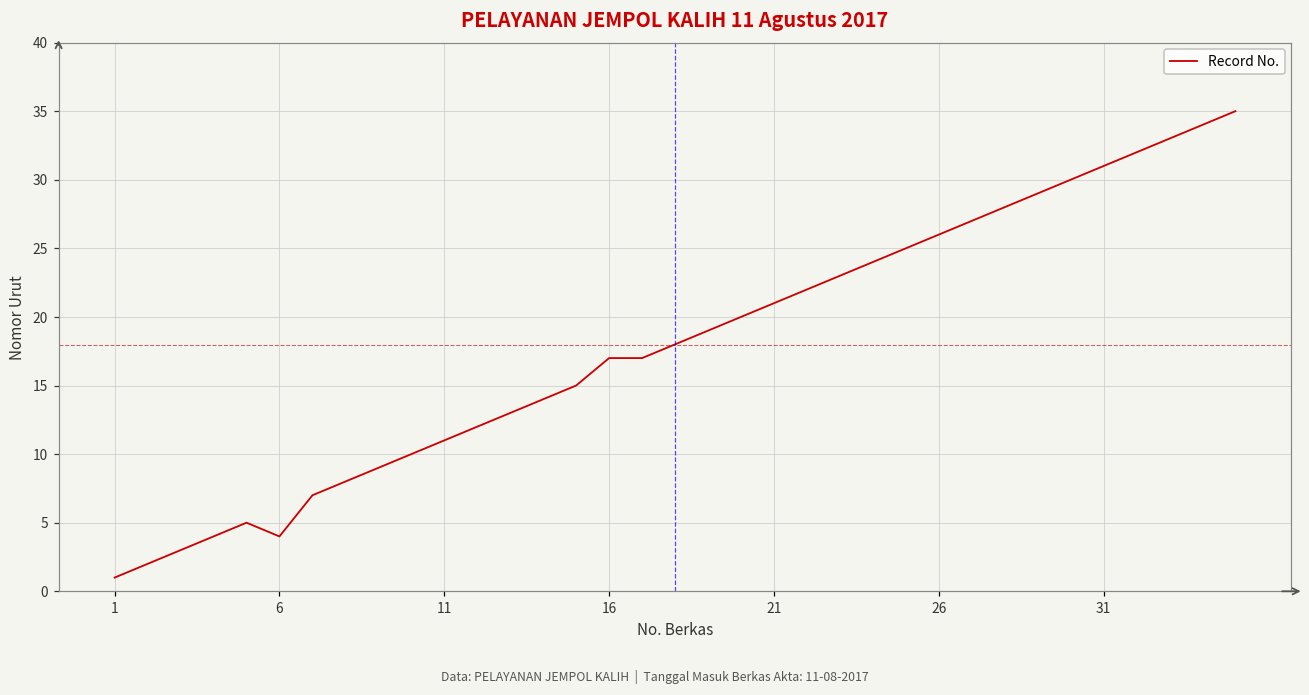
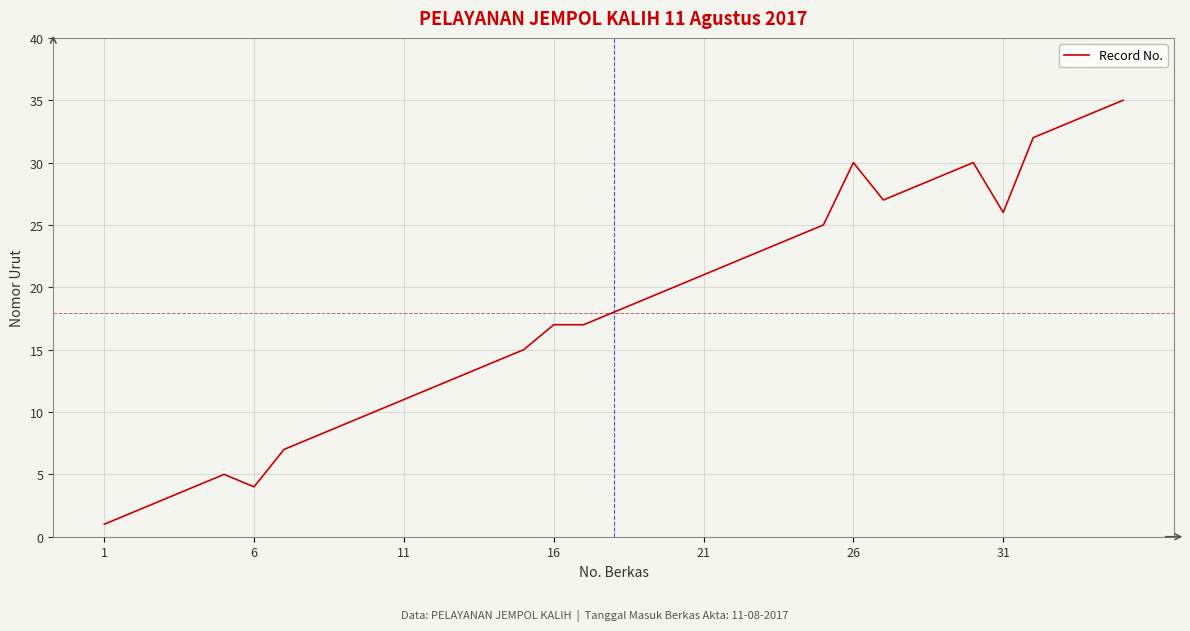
  {
    "1": 1,
    "6": 4,
    "11": 11,
    "16": 17,
    "21": 21,
-   "26": 26,
-   "31": 31
+   "26": 30,
+   "31": 26
  }
